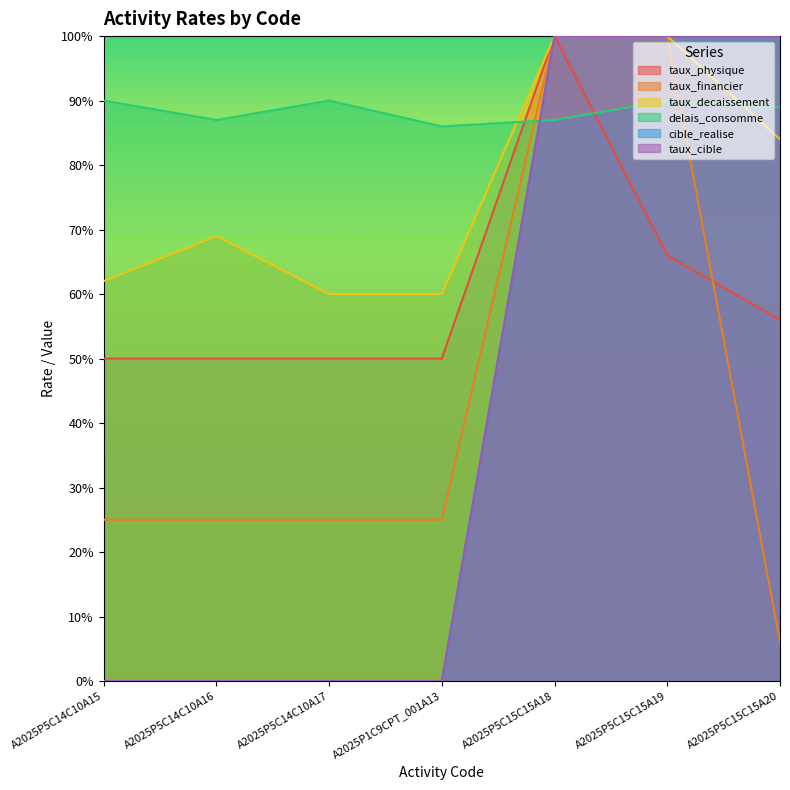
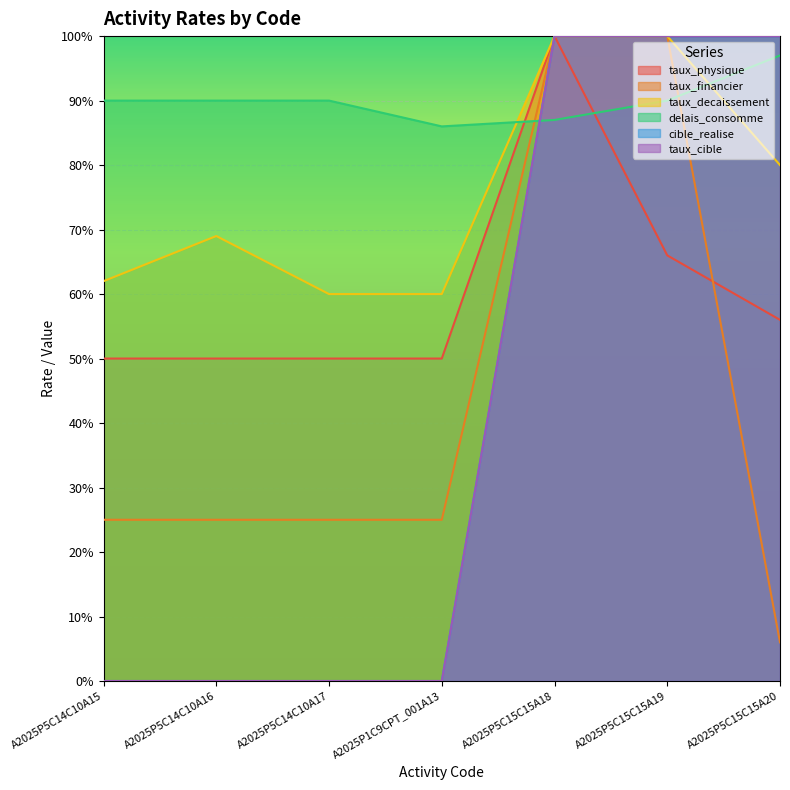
  {
    "taux_decaissement": {
      "A2025P5C14C10A15": "62%",
      "A2025P5C14C10A16": "69%",
      "A2025P5C14C10A17": "60%",
      "A2025P1C9CPT_001A13": "60%",
-     "A2025P5C15C15A20": "84%"
+     "A2025P5C15C15A20": "80%"
    },
    "delais_consomme": {
      "A2025P5C14C10A15": "90%",
-     "A2025P5C14C10A16": "87%",
+     "A2025P5C14C10A16": "90%",
      "A2025P5C14C10A17": "90%",
      "A2025P1C9CPT_001A13": "86%",
      "A2025P5C15C15A18": "87%",
-     "A2025P5C15C15A20": "89%"
+     "A2025P5C15C15A20": "97%"
    },
    "taux_cible": {
      "A2025P5C14C10A15": "0%",
      "A2025P5C14C10A16": "0%",
      "A2025P5C14C10A17": "0%",
      "A2025P1C9CPT_001A13": "0%",
      "A2025P5C15C15A20": "100%"
    }
  }
